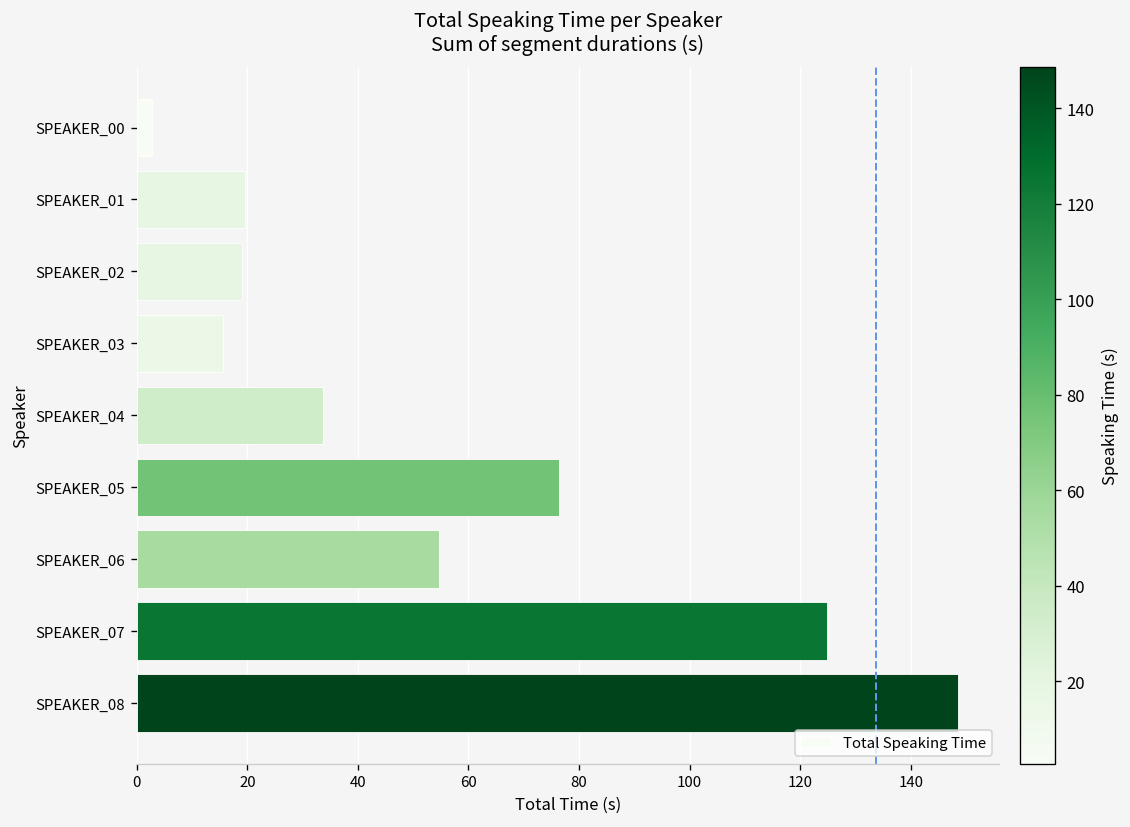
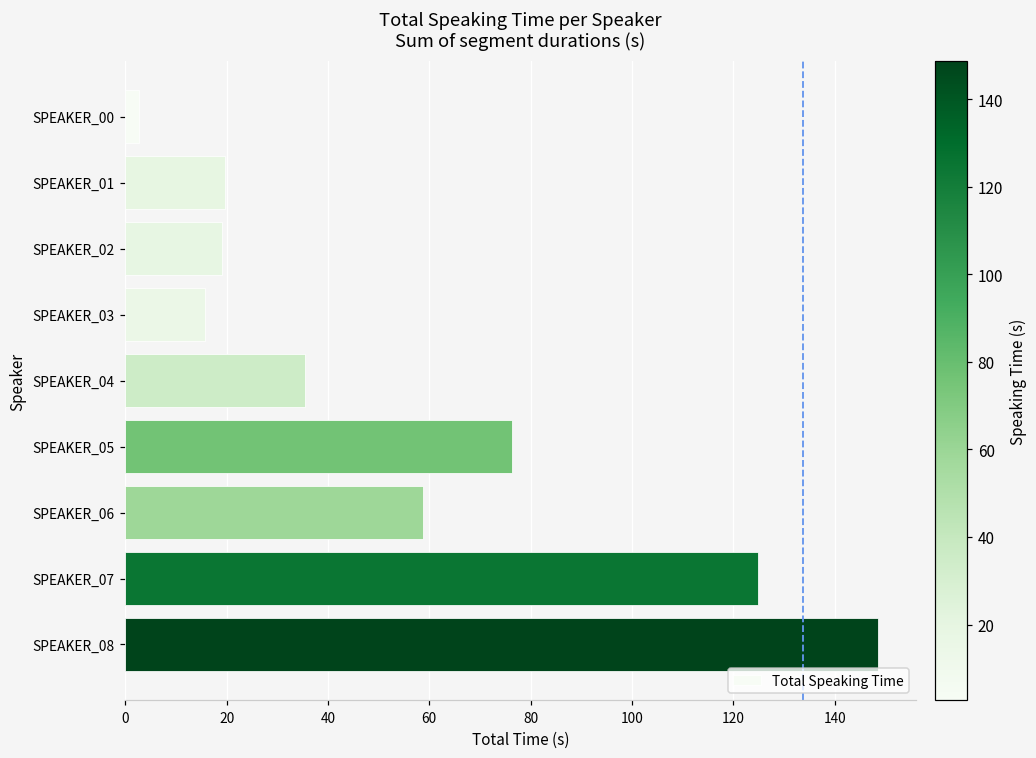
  {
    "SPEAKER_00": 3,
    "SPEAKER_01": 20,
    "SPEAKER_02": 19,
    "SPEAKER_03": 16,
-   "SPEAKER_04": 34,
+   "SPEAKER_04": 35,
    "SPEAKER_05": 76,
-   "SPEAKER_06": 55,
+   "SPEAKER_06": 59,
    "SPEAKER_07": 125,
    "SPEAKER_08": 149
  }
